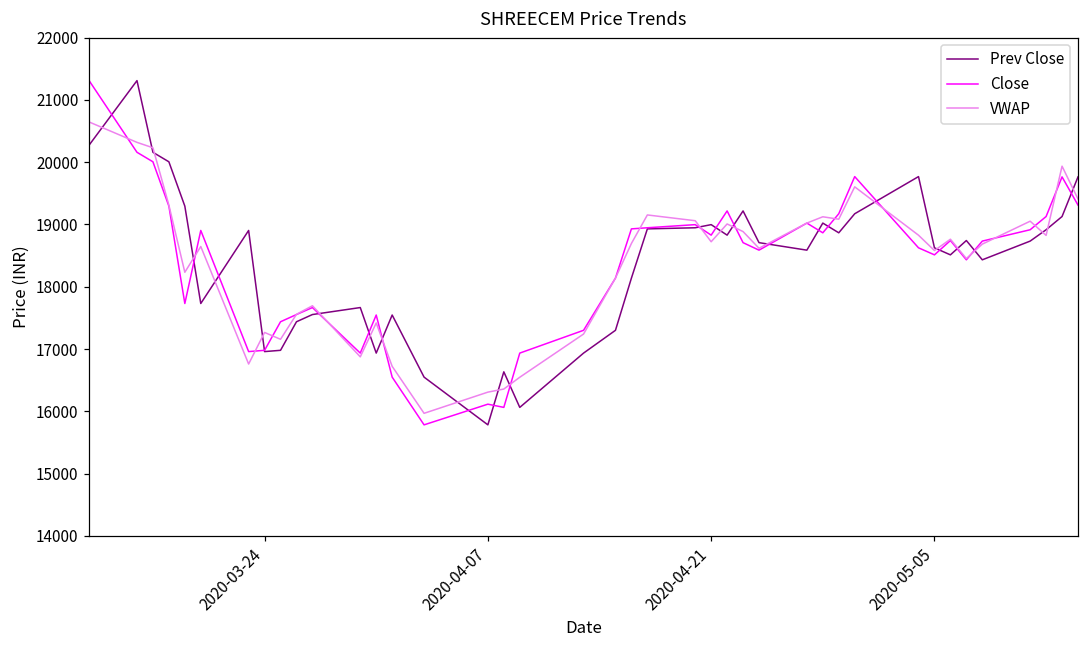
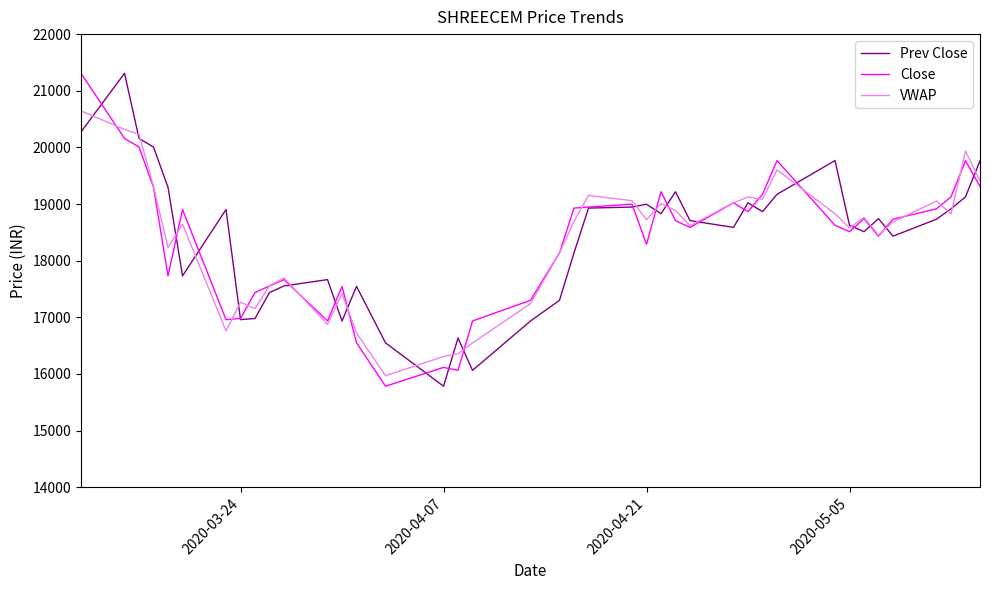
  {
    "Prev Close": {
      "2020-04-07": 15800,
      "2020-04-21": 19000
    },
    "Close": {
      "2020-04-07": 16100,
-     "2020-04-21": 18800,
+     "2020-04-21": 18300,
      "2020-05-05": 18500
    },
    "VWAP": {
      "2020-03-24": 17300,
      "2020-04-07": 16300,
      "2020-04-21": 18700
    }
  }
